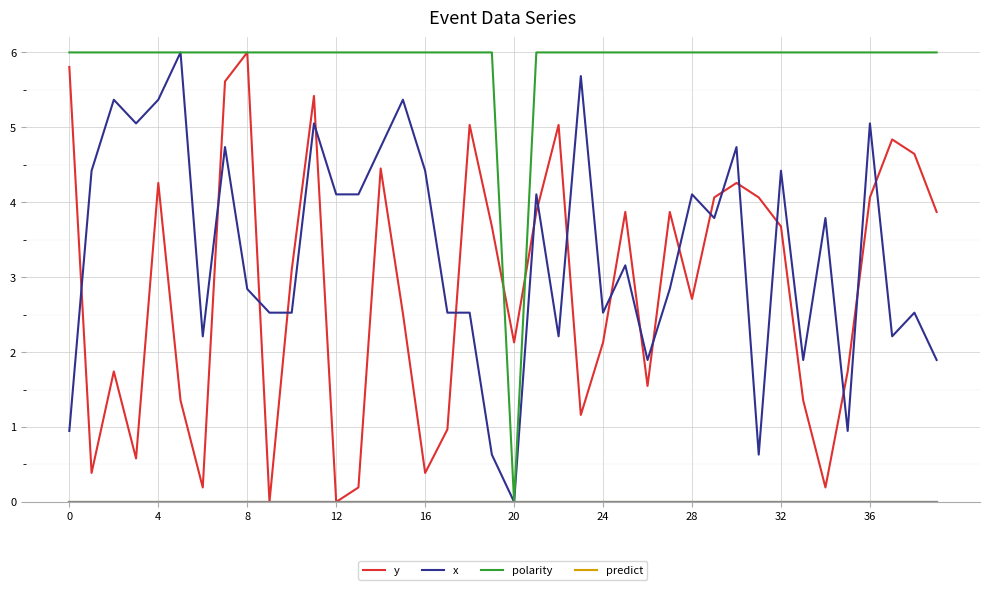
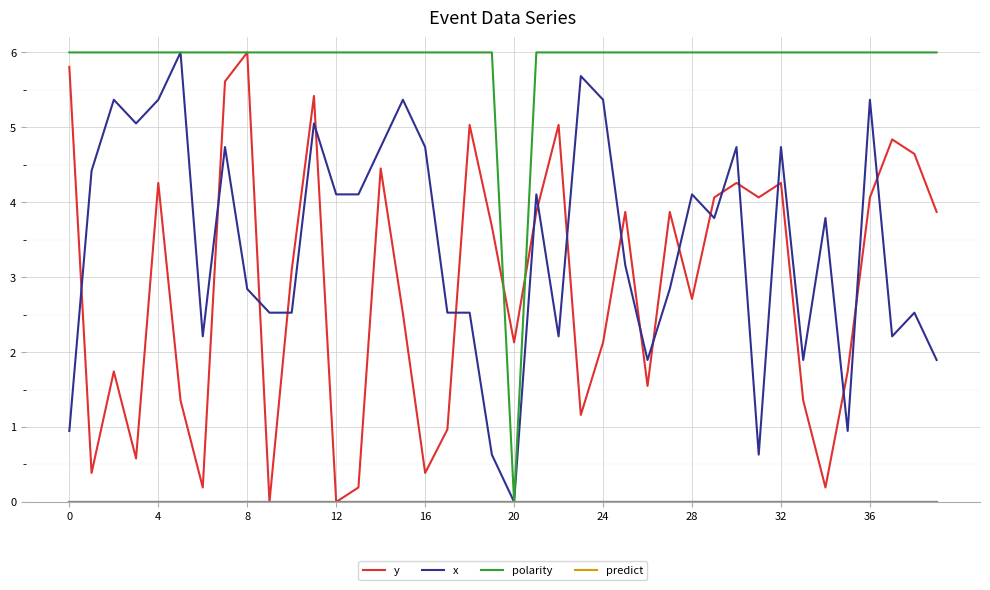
  {
    "y": {
      "0": 5.8,
      "4": 4.3,
      "16": 0.4,
      "20": 2.1,
      "24": 2.1,
      "28": 2.7,
-     "32": 3.7,
+     "32": 4.3,
      "36": 4.1
    },
    "x": {
      "0": 0.9,
      "4": 5.4,
      "8": 2.8,
      "12": 4.1,
-     "16": 4.4,
-     "24": 2.5,
+     "16": 4.7,
+     "24": 5.4,
      "28": 4.1,
-     "32": 4.4,
-     "36": 5.1
+     "32": 4.7,
+     "36": 5.4
    },
    "polarity": {
      "0": 6.0,
      "4": 6.0,
      "12": 6.0,
      "16": 6.0,
      "24": 6.0,
      "28": 6.0,
      "32": 6.0,
      "36": 6.0
    },
    "predict": {
      "0": 0.0,
      "4": 0.0,
      "8": 0.0,
      "16": 0.0,
      "24": 0.0,
      "28": 0.0,
      "32": 0.0,
      "36": 0.0
    }
  }
